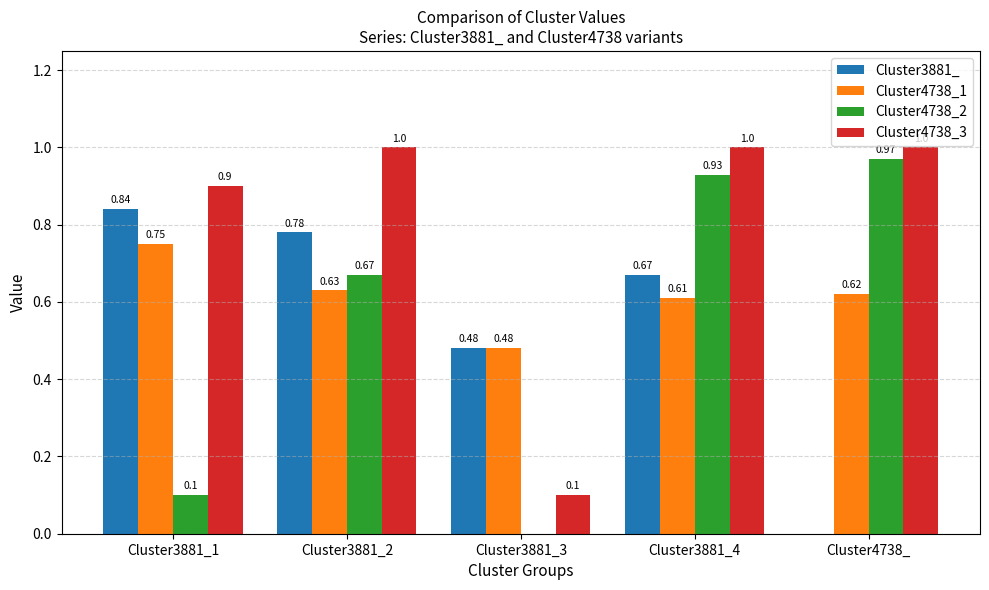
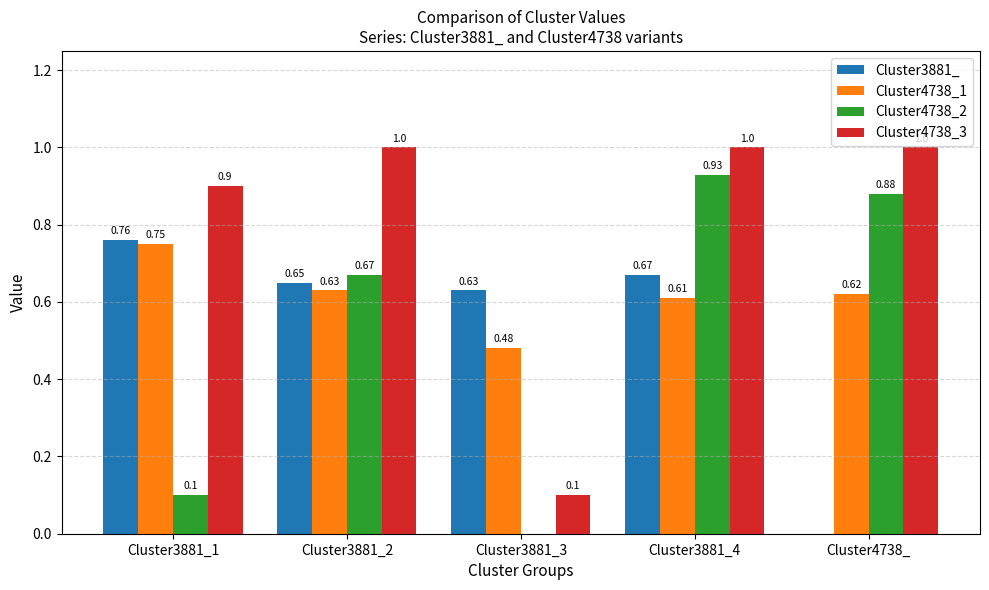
  {
    "Cluster3881_": {
-     "Cluster3881_1": 0.84,
-     "Cluster3881_2": 0.78,
-     "Cluster3881_3": 0.48,
+     "Cluster3881_1": 0.76,
+     "Cluster3881_2": 0.65,
+     "Cluster3881_3": 0.63,
      "Cluster3881_4": 0.67
    },
    "Cluster4738_1": {
      "Cluster3881_1": 0.75,
      "Cluster3881_2": 0.63,
      "Cluster3881_3": 0.48,
      "Cluster3881_4": 0.61,
      "Cluster4738_": 0.62
    },
    "Cluster4738_2": {
      "Cluster3881_1": 0.1,
      "Cluster3881_2": 0.67,
      "Cluster3881_4": 0.93,
-     "Cluster4738_": 0.97
+     "Cluster4738_": 0.88
    },
    "Cluster4738_3": {
      "Cluster3881_1": 0.9,
      "Cluster3881_2": 1.0,
      "Cluster3881_3": 0.1,
      "Cluster3881_4": 1.0
    }
  }
